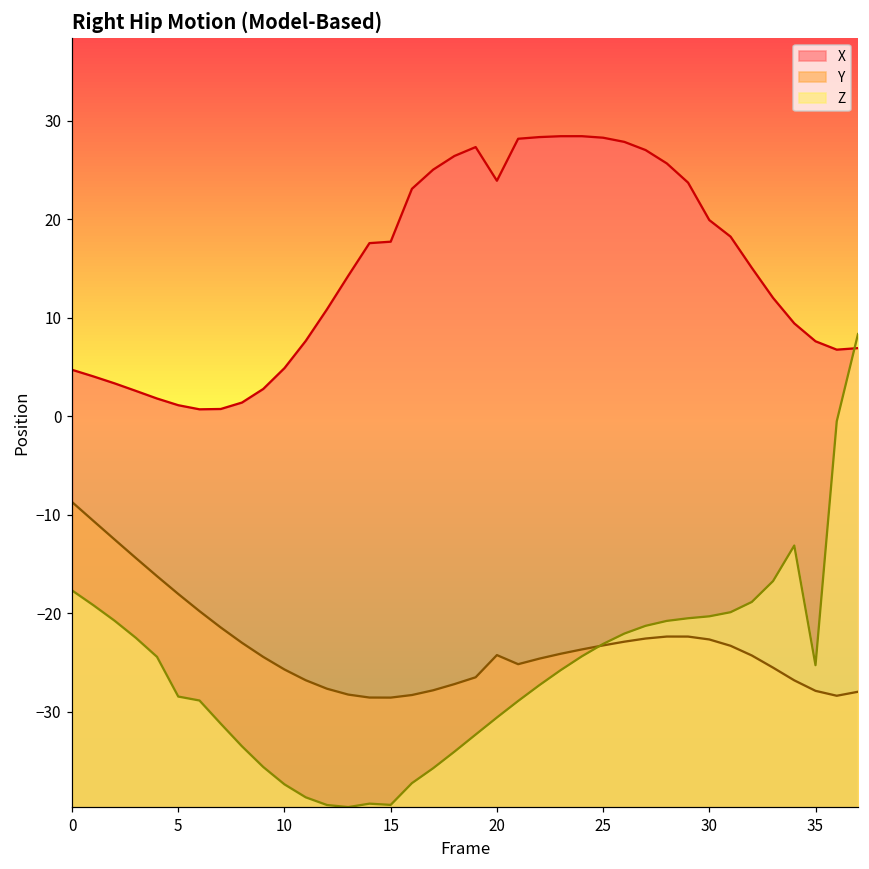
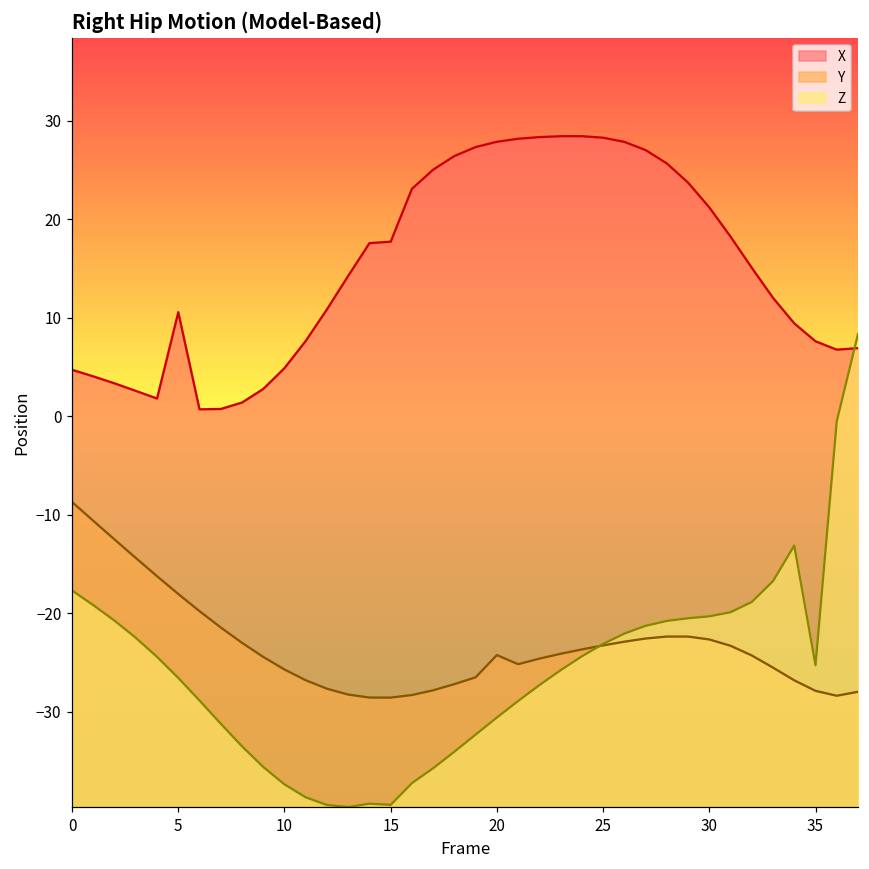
  {
    "X": {
      "0": 5,
-     "5": 1,
+     "5": 11,
      "10": 5,
      "15": 18,
-     "20": 24,
+     "20": 28,
      "25": 28,
-     "30": 20,
+     "30": 21,
      "35": 8
    },
    "Y": {
      "0": -9,
      "5": -18,
      "10": -26,
      "15": -29,
      "20": -24,
      "30": -23,
      "35": -28
    },
    "Z": {
      "0": -18,
-     "5": -28,
+     "5": -27,
      "10": -37,
      "15": -39,
      "20": -31,
      "30": -20,
      "35": -25
    }
  }
